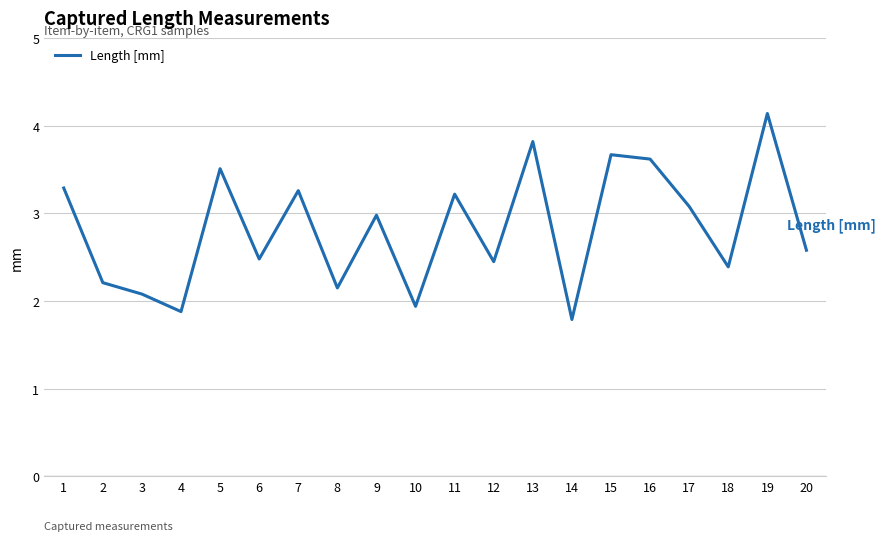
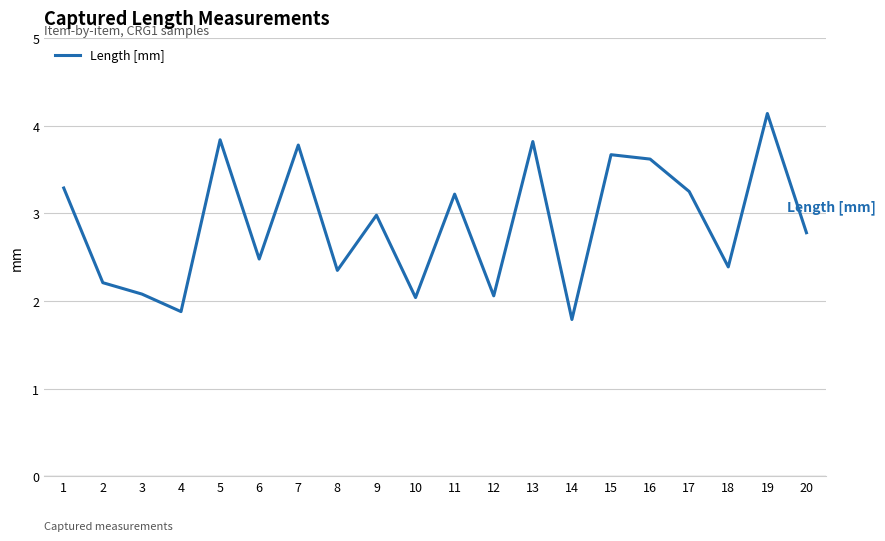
  {
    "1": 3.3,
    "2": 2.2,
    "3": 2.1,
    "4": 1.9,
-   "5": 3.5,
+   "5": 3.8,
    "6": 2.5,
-   "7": 3.3,
-   "8": 2.2,
+   "7": 3.8,
+   "8": 2.4,
    "9": 3.0,
-   "10": 1.9,
+   "10": 2.0,
    "11": 3.2,
-   "12": 2.5,
+   "12": 2.1,
    "13": 3.8,
    "14": 1.8,
    "15": 3.7,
    "16": 3.6,
-   "17": 3.1,
+   "17": 3.3,
    "18": 2.4,
    "19": 4.1,
-   "20": 2.6
+   "20": 2.8
  }
